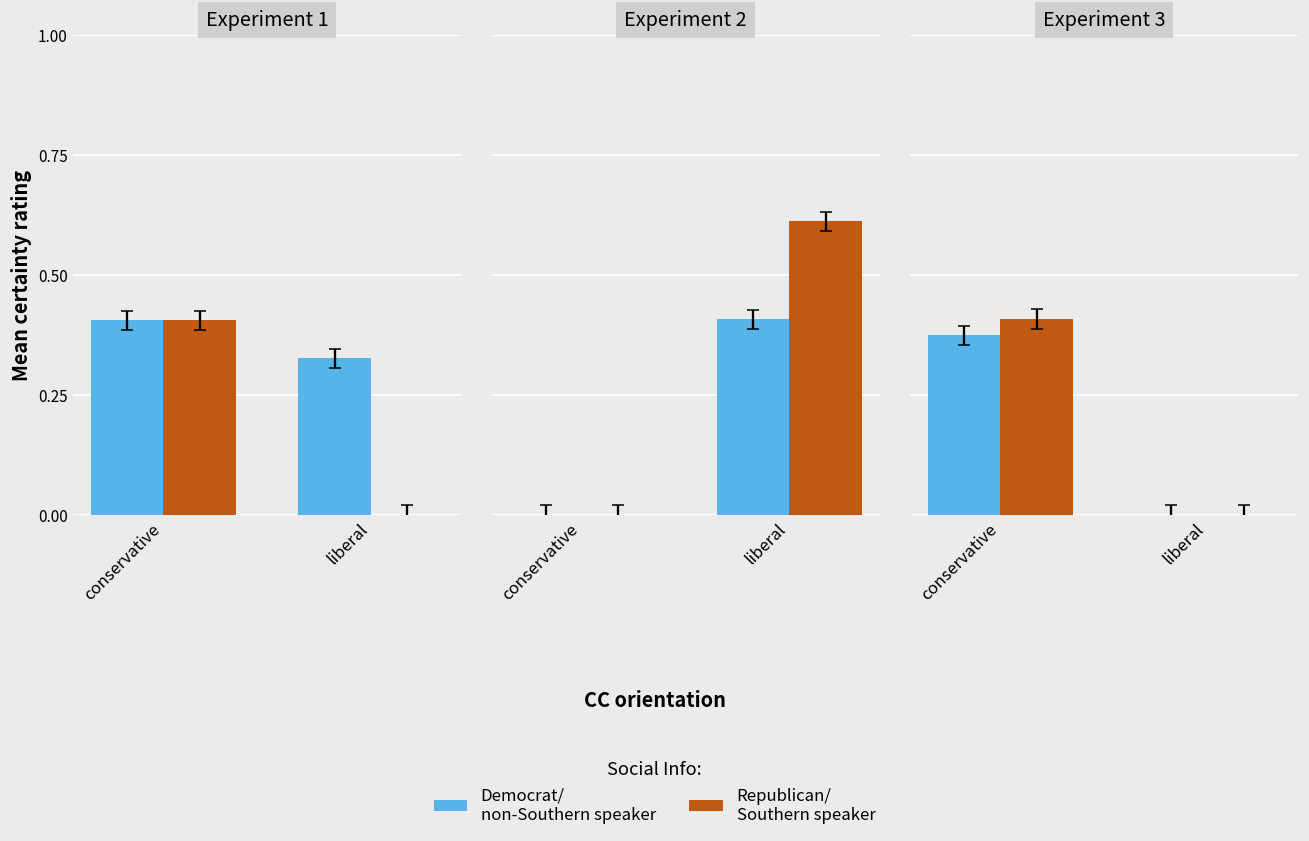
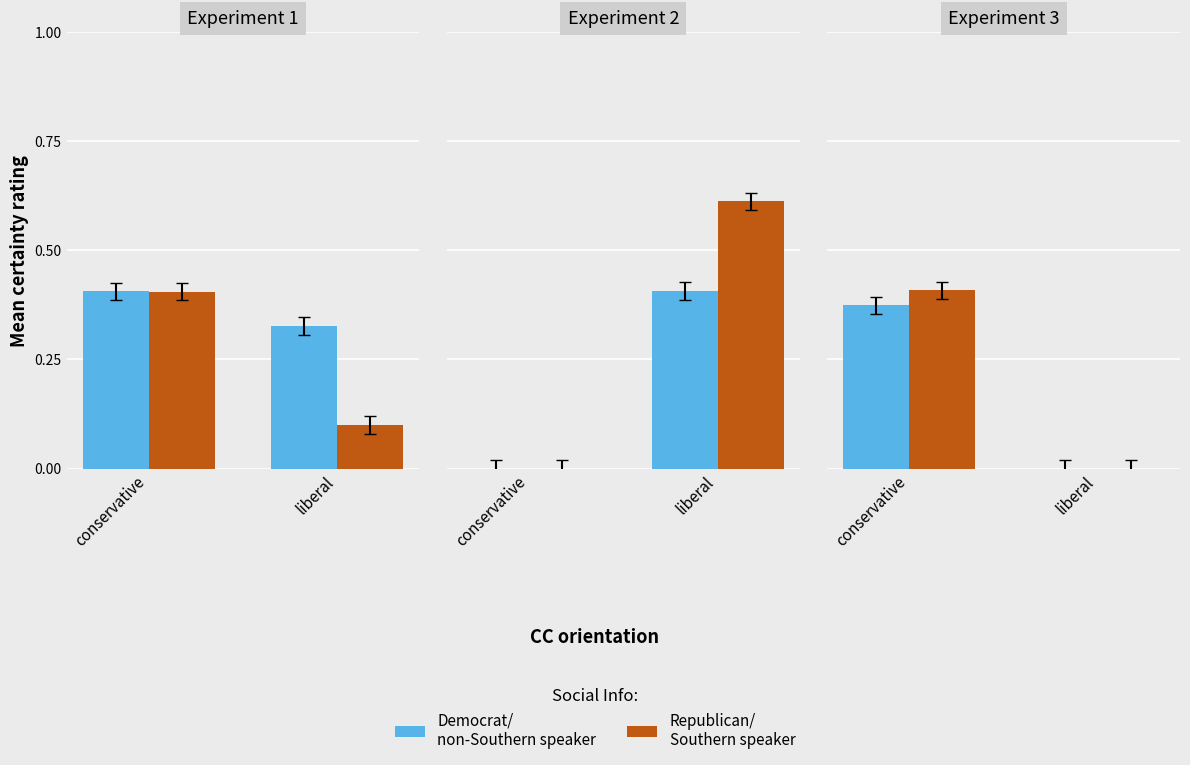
  {
    "Experiment 1": {
      "Democrat/ non-Southern speaker": {
        "conservative": 0.4,
        "liberal": 0.33
      },
      "Republican/ Southern speaker": {
        "conservative": 0.4,
-       "liberal": 0.0
+       "liberal": 0.1
      }
    }
  }
